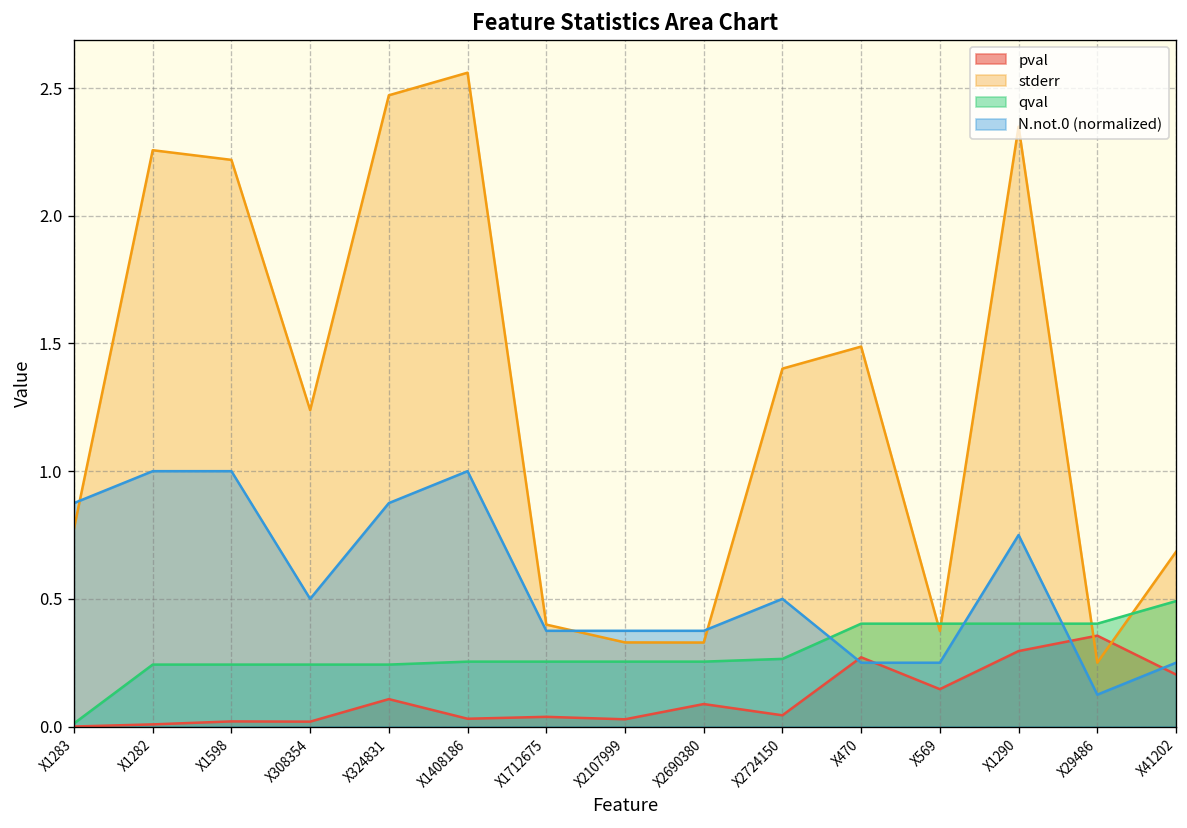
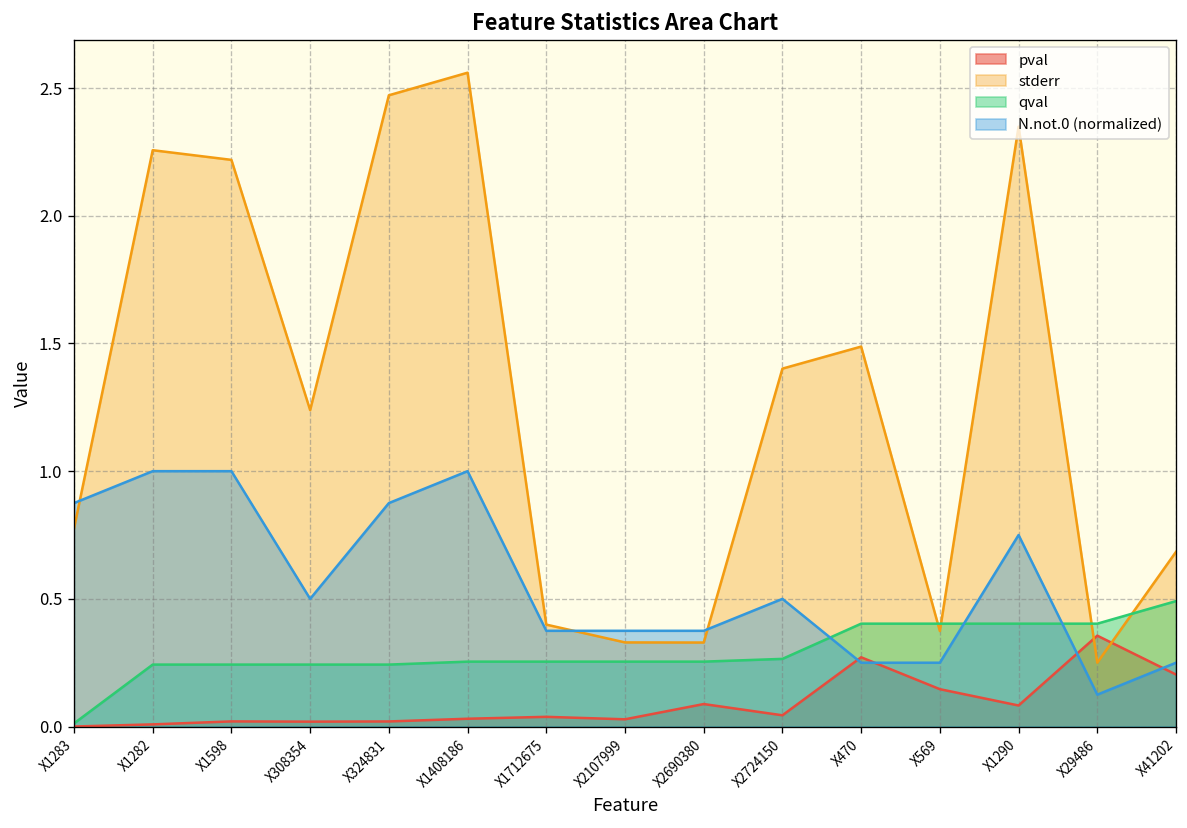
  {
    "pval": {
      "X1282": 0.01,
      "X1598": 0.02,
      "X308354": 0.02,
-     "X324831": 0.11,
+     "X324831": 0.02,
      "X1408186": 0.03,
      "X1712675": 0.04,
      "X2107999": 0.03,
      "X2690380": 0.09,
      "X2724150": 0.04,
      "X470": 0.27,
      "X569": 0.15,
-     "X1290": 0.30,
+     "X1290": 0.08,
      "X29486": 0.36,
      "X41202": 0.20
    },
    "stderr": {
      "X1283": 0.78,
      "X1282": 2.26,
      "X1598": 2.22,
      "X308354": 1.24,
      "X324831": 2.47,
      "X1408186": 2.56,
      "X1712675": 0.40,
      "X2107999": 0.33,
      "X2690380": 0.33,
      "X2724150": 1.40,
      "X470": 1.49,
      "X569": 0.37,
      "X29486": 0.25,
      "X41202": 0.68
    },
    "qval": {
      "X1282": 0.24,
      "X1598": 0.24,
      "X308354": 0.24,
      "X324831": 0.24,
      "X1408186": 0.25,
      "X1712675": 0.25,
      "X2107999": 0.25,
      "X2690380": 0.25,
      "X2724150": 0.27,
      "X470": 0.40,
      "X569": 0.40,
      "X1290": 0.40,
      "X29486": 0.40,
      "X41202": 0.49
    },
    "N.not.0 (normalized)": {
      "X1283": 0.88,
      "X1282": 1.00,
      "X1598": 1.00,
      "X308354": 0.50,
      "X324831": 0.88,
      "X1408186": 1.00,
      "X1712675": 0.38,
      "X2107999": 0.38,
      "X2690380": 0.38,
      "X2724150": 0.50,
      "X470": 0.25,
      "X569": 0.25,
      "X1290": 0.75,
      "X29486": 0.13,
      "X41202": 0.25
    }
  }
